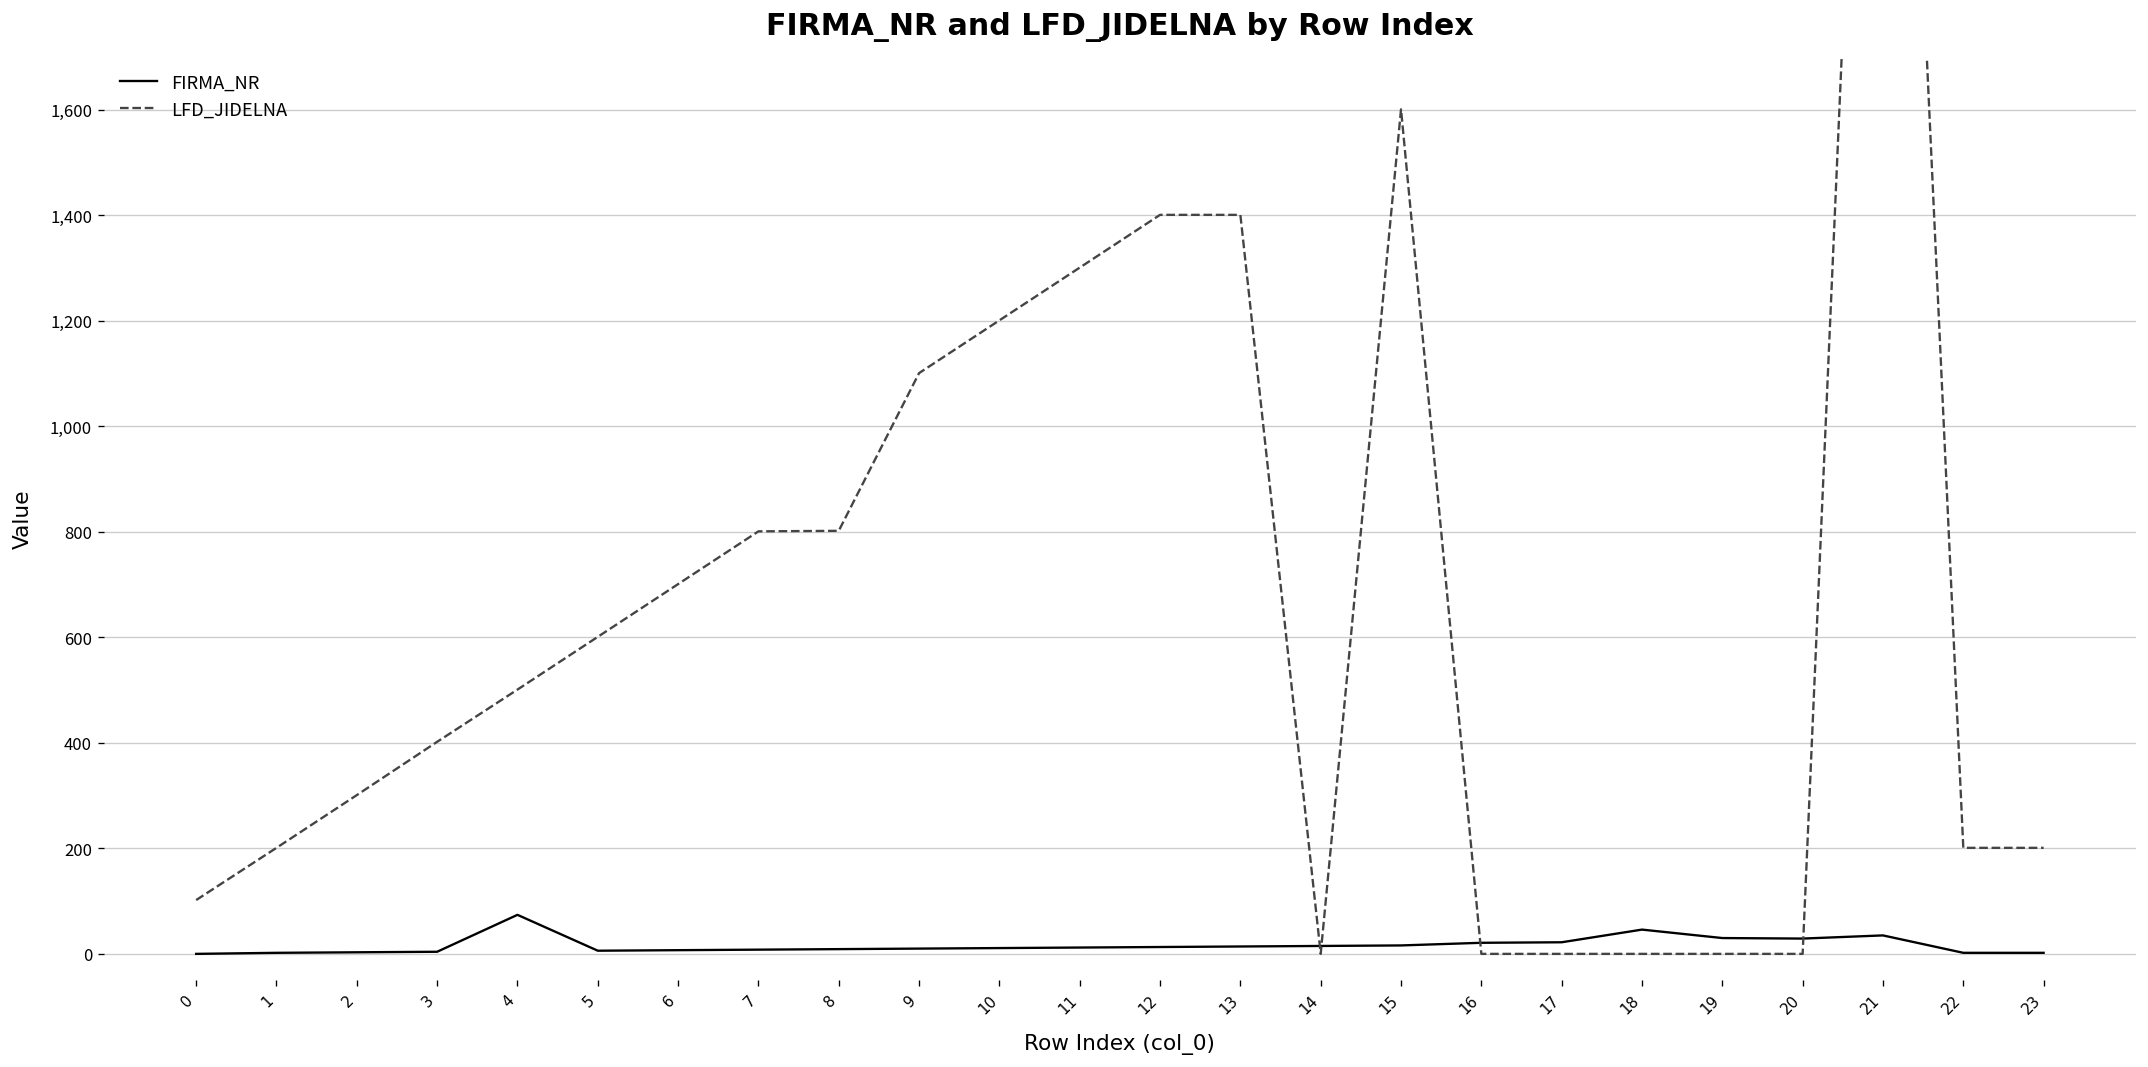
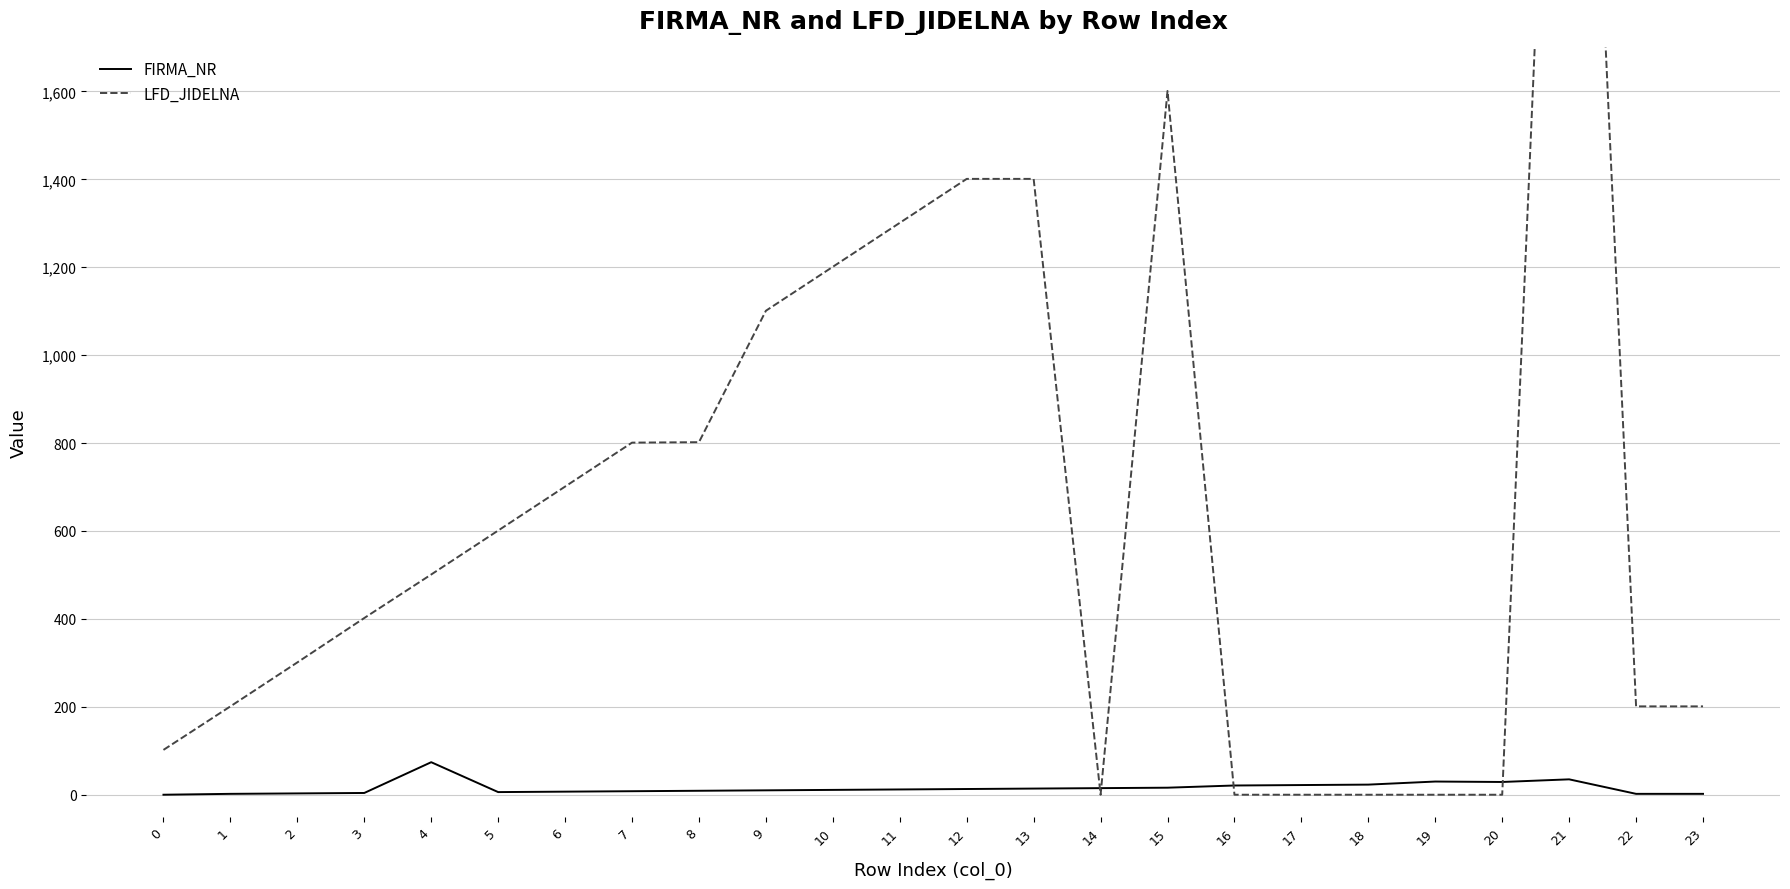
  {
    "FIRMA_NR": {
      "0": "0",
      "1": "0",
      "2": "0",
      "3": "0",
      "4": "70",
      "5": "10",
      "6": "10",
      "7": "10",
      "8": "10",
      "9": "10",
      "10": "10",
      "11": "10",
      "12": "10",
      "13": "10",
      "14": "20",
      "15": "20",
      "16": "20",
      "17": "20",
-     "18": "50",
+     "18": "20",
      "19": "30",
      "20": "30",
      "21": "40",
      "22": "0",
      "23": "0"
    },
    "LFD_JIDELNA": {
      "0": "100",
      "1": "200",
      "2": "300",
      "3": "400",
      "4": "500",
      "5": "600",
      "6": "700",
      "7": "800",
      "8": "800",
      "9": "1,100",
      "10": "1,200",
      "11": "1,300",
      "12": "1,400",
      "13": "1,400",
      "14": "0",
      "15": "1,600",
      "16": "0",
      "17": "0",
      "18": "0",
      "19": "0",
      "20": "0",
      "22": "200",
      "23": "200"
    }
  }
